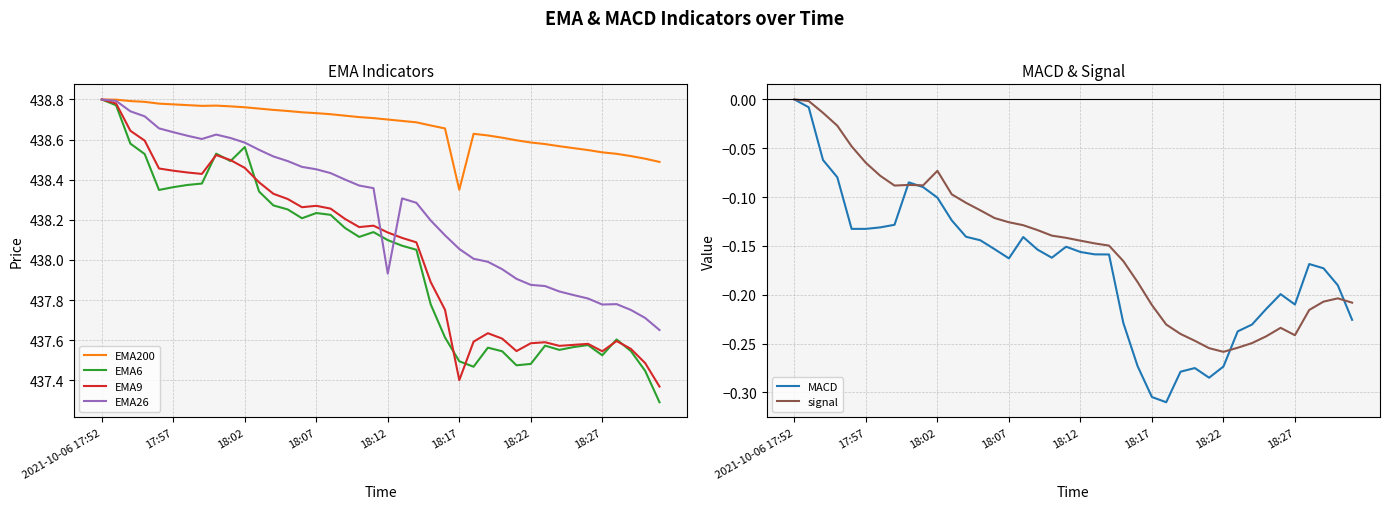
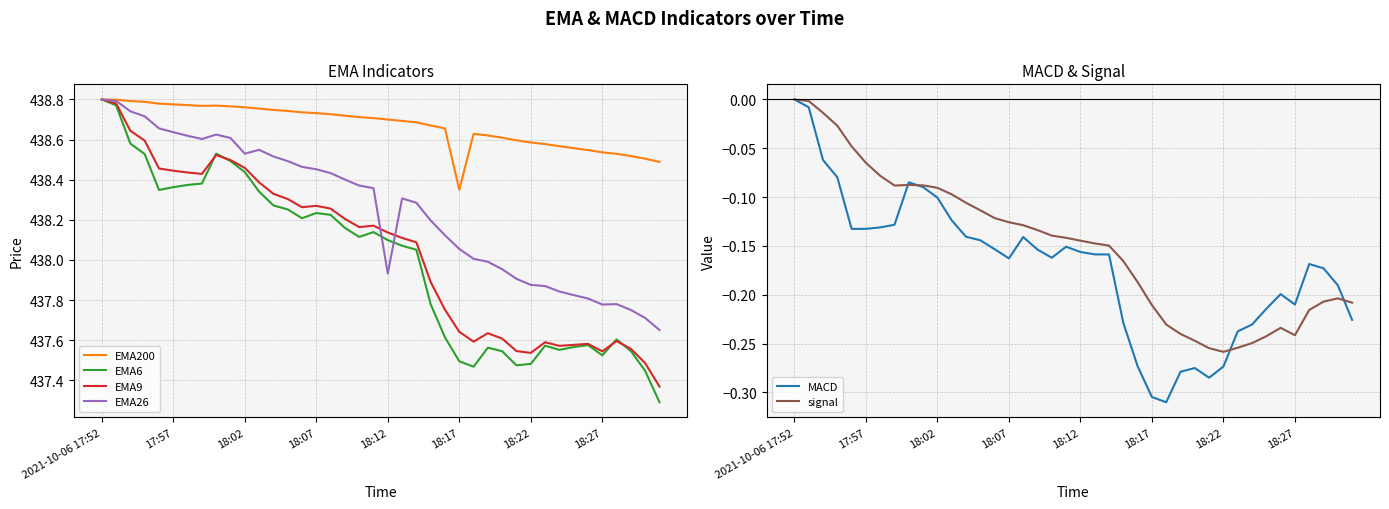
  {
    "EMA Indicators": {
      "EMA200": {
        "17:57": 438.78,
        "18:02": 438.76,
        "18:07": 438.73,
        "18:12": 438.70,
        "18:17": 438.35,
        "18:22": 438.59,
        "18:27": 438.54
      },
      "EMA6": {
        "17:57": 438.36,
-       "18:02": 438.56,
+       "18:02": 438.44,
        "18:07": 438.23,
        "18:12": 438.10,
        "18:17": 437.50,
        "18:22": 437.48,
        "18:27": 437.53
      },
      "EMA9": {
        "17:57": 438.45,
        "18:02": 438.46,
        "18:07": 438.27,
        "18:12": 438.14,
-       "18:17": 437.40,
-       "18:22": 437.59,
+       "18:17": 437.64,
+       "18:22": 437.54,
        "18:27": 437.55
      },
      "EMA26": {
        "17:57": 438.64,
-       "18:02": 438.59,
+       "18:02": 438.53,
        "18:07": 438.45,
        "18:12": 437.93,
        "18:17": 438.06,
        "18:22": 437.88,
        "18:27": 437.78
      }
    },
    "MACD & Signal": {
      "MACD": {
        "17:57": -0.13,
        "18:02": -0.10,
        "18:07": -0.16,
        "18:12": -0.16,
        "18:17": -0.30,
        "18:22": -0.27,
        "18:27": -0.21
      },
      "signal": {
        "17:57": -0.06,
-       "18:02": -0.07,
+       "18:02": -0.09,
        "18:07": -0.13,
        "18:12": -0.14,
        "18:17": -0.21,
        "18:22": -0.26,
        "18:27": -0.24
      }
    }
  }
